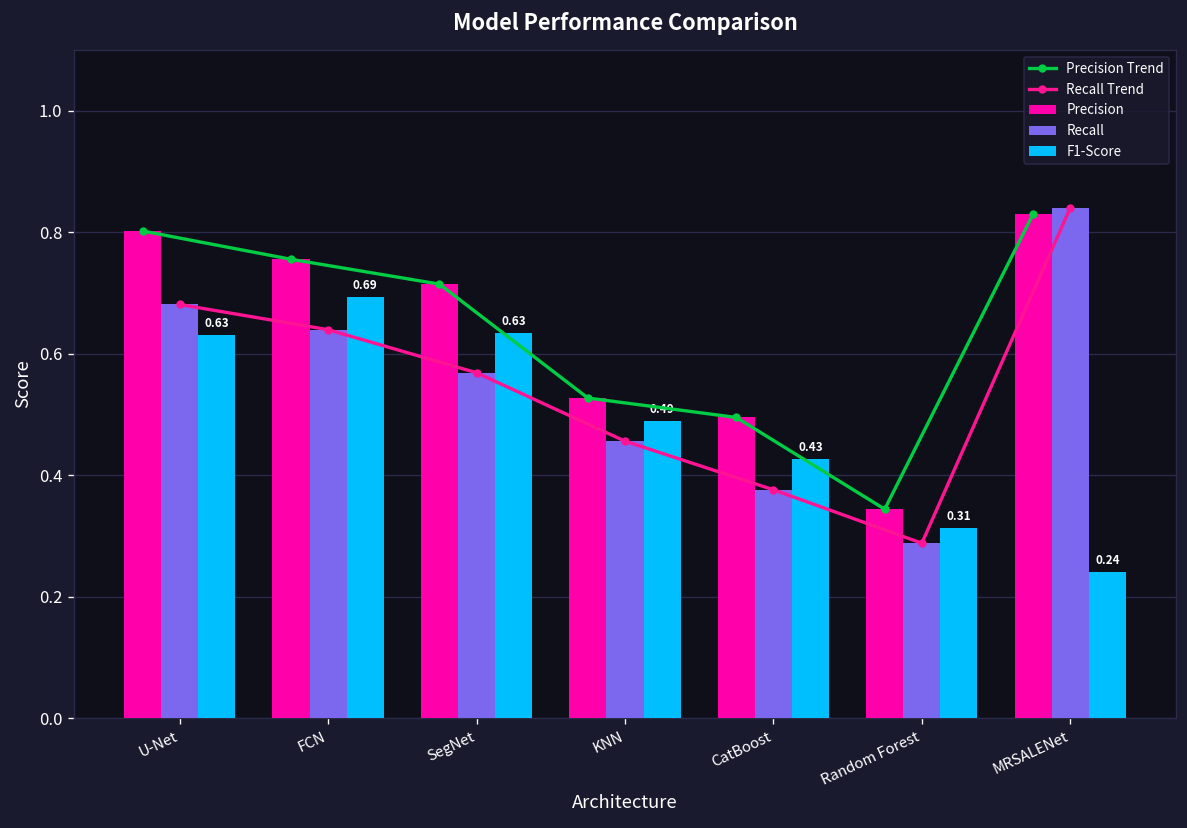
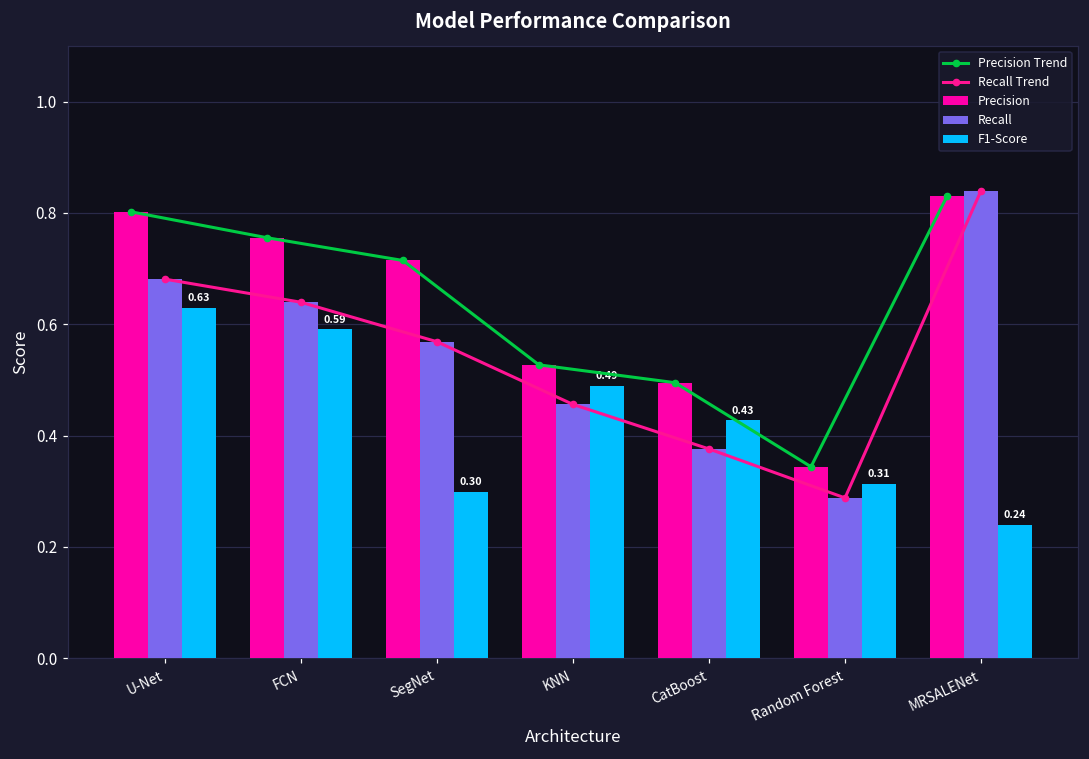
  {
    "Recall": {
      "U-Net": 0.68,
      "FCN": 0.64,
      "SegNet": 0.57,
      "KNN": 0.46,
      "CatBoost": 0.38,
      "Random Forest": 0.29,
      "MRSALENet": 0.84
    },
    "F1-Score": {
      "U-Net": 0.63,
-     "FCN": 0.69,
-     "SegNet": 0.63,
+     "FCN": 0.59,
+     "SegNet": 0.30,
      "KNN": 0.49,
      "CatBoost": 0.43,
      "Random Forest": 0.31,
      "MRSALENet": 0.24
    }
  }
